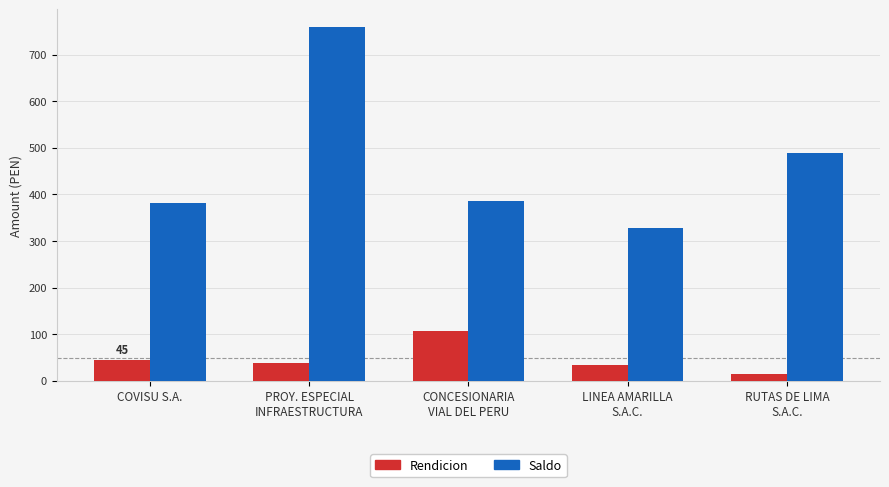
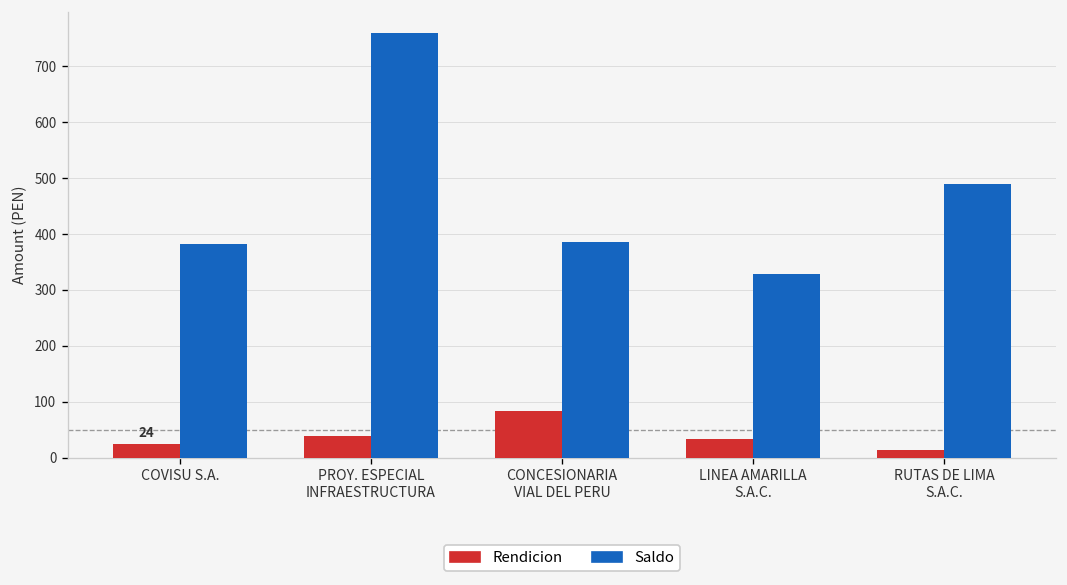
  {
    "Rendicion": {
-     "COVISU S.A.": 45,
-     "CONCESIONARIA VIAL DEL PERU": 110
+     "COVISU S.A.": 24,
+     "CONCESIONARIA VIAL DEL PERU": 80
    },
    "Saldo": {
      "COVISU S.A.": 380,
      "PROY. ESPECIAL INFRAESTRUCTURA": 760,
      "CONCESIONARIA VIAL DEL PERU": 380,
      "LINEA AMARILLA S.A.C.": 330,
      "RUTAS DE LIMA S.A.C.": 490
    }
  }
